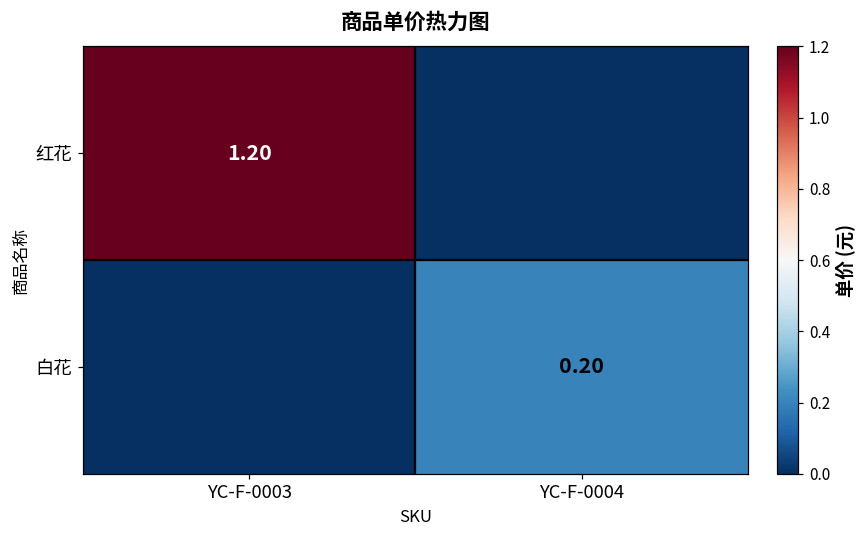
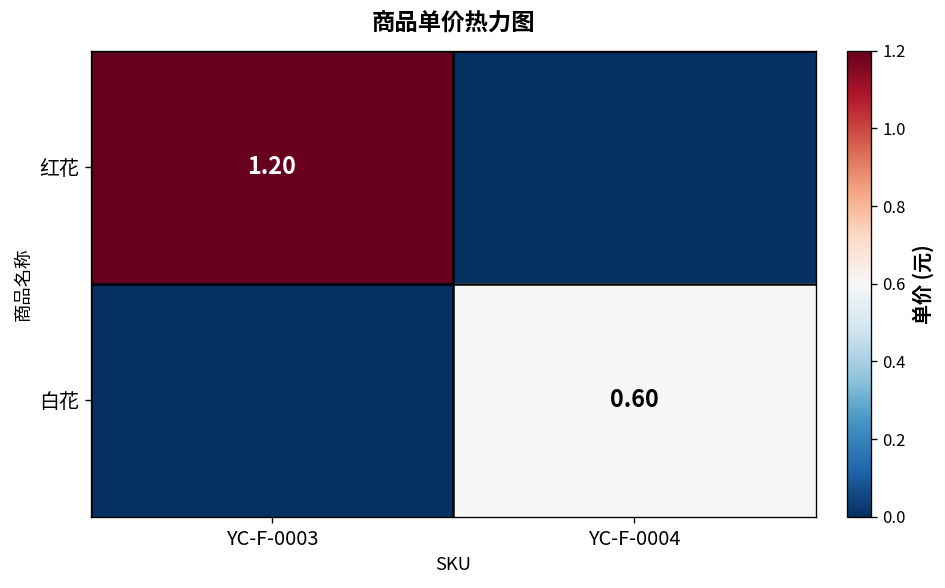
  {
    "红花": {
      "YC-F-0003": 1.20
    },
    "白花": {
-     "YC-F-0004": 0.20
+     "YC-F-0004": 0.60
    }
  }
